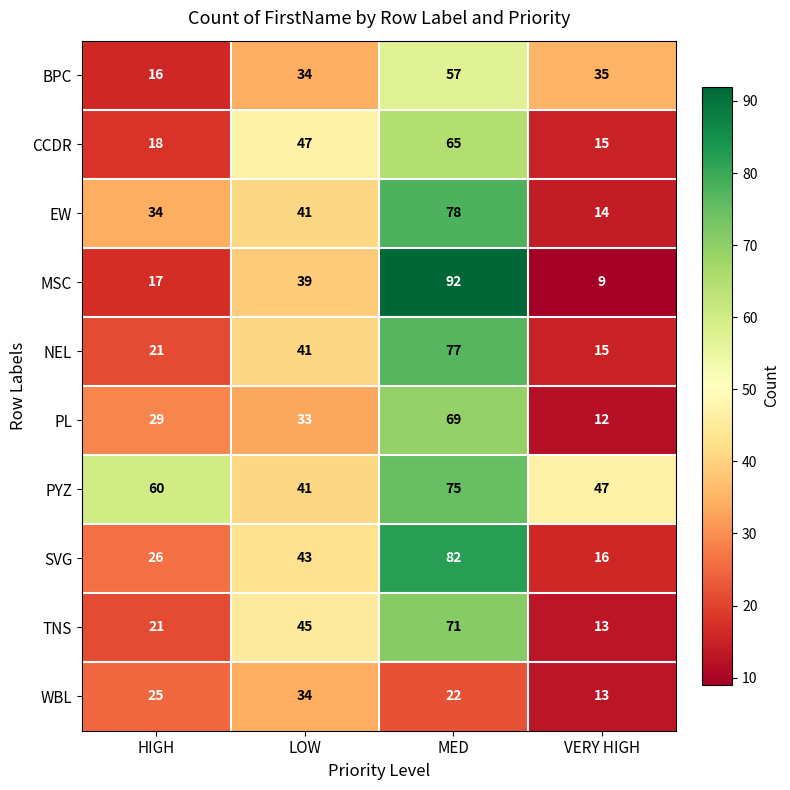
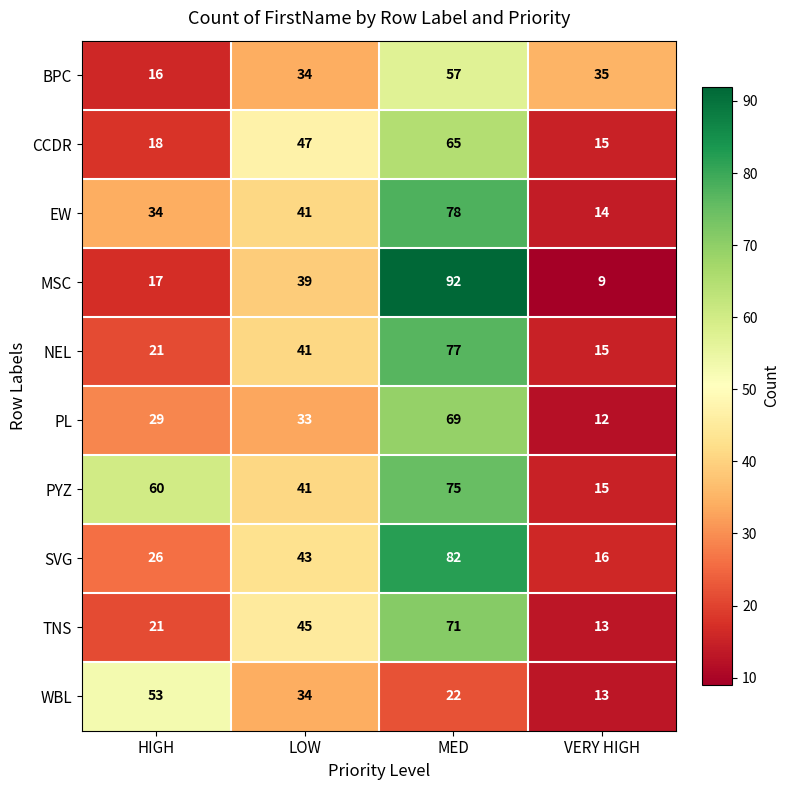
  {
    "BPC": {
      "HIGH": 16,
      "LOW": 34,
      "MED": 57,
      "VERY HIGH": 35
    },
    "CCDR": {
      "HIGH": 18,
      "LOW": 47,
      "MED": 65,
      "VERY HIGH": 15
    },
    "EW": {
      "HIGH": 34,
      "LOW": 41,
      "MED": 78,
      "VERY HIGH": 14
    },
    "MSC": {
      "HIGH": 17,
      "LOW": 39,
      "MED": 92,
      "VERY HIGH": 9
    },
    "NEL": {
      "HIGH": 21,
      "LOW": 41,
      "MED": 77,
      "VERY HIGH": 15
    },
    "PL": {
      "HIGH": 29,
      "LOW": 33,
      "MED": 69,
      "VERY HIGH": 12
    },
    "PYZ": {
      "HIGH": 60,
      "LOW": 41,
      "MED": 75,
-     "VERY HIGH": 47
+     "VERY HIGH": 15
    },
    "SVG": {
      "HIGH": 26,
      "LOW": 43,
      "MED": 82,
      "VERY HIGH": 16
    },
    "TNS": {
      "HIGH": 21,
      "LOW": 45,
      "MED": 71,
      "VERY HIGH": 13
    },
    "WBL": {
-     "HIGH": 25,
+     "HIGH": 53,
      "LOW": 34,
      "MED": 22,
      "VERY HIGH": 13
    }
  }
